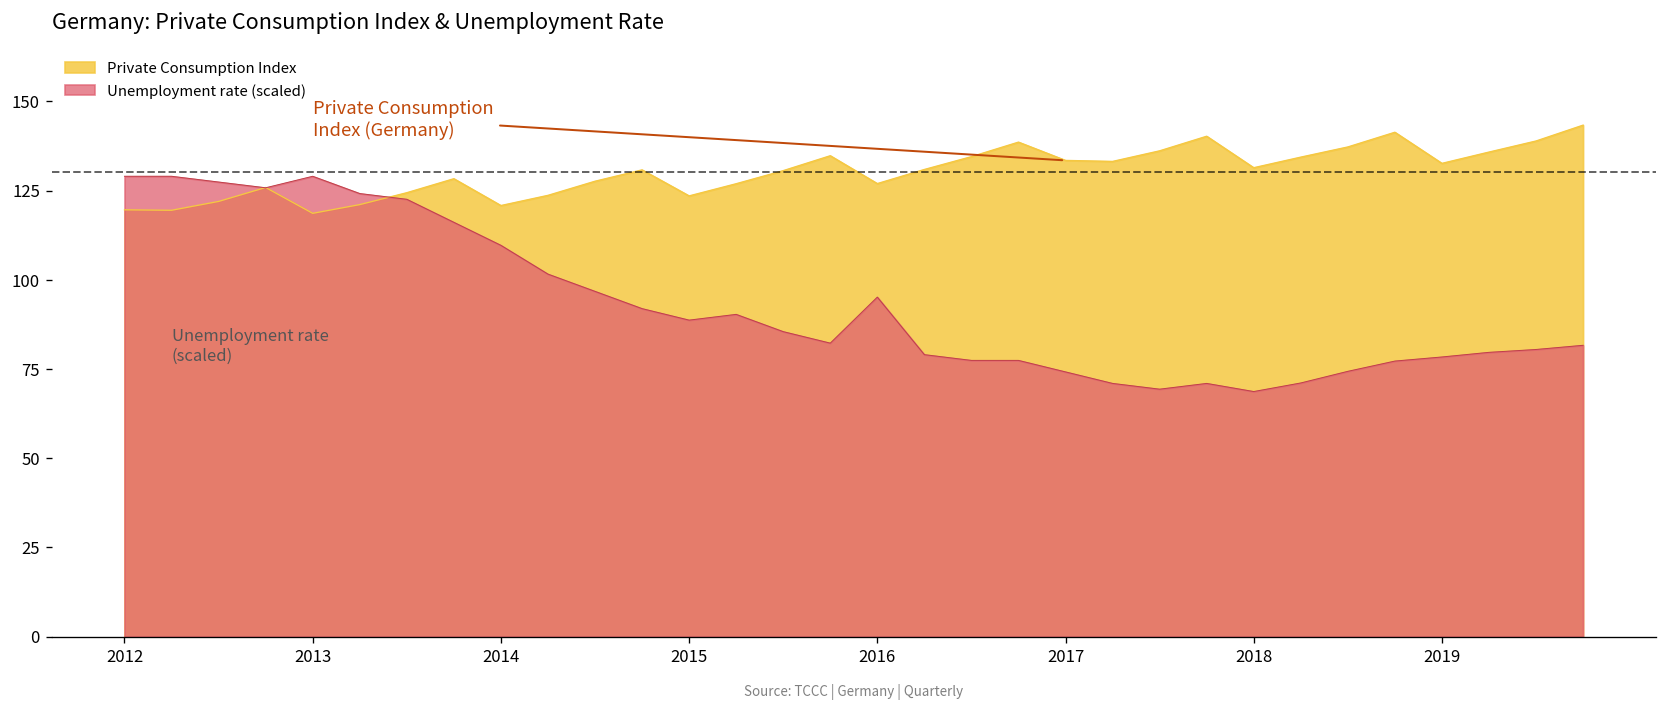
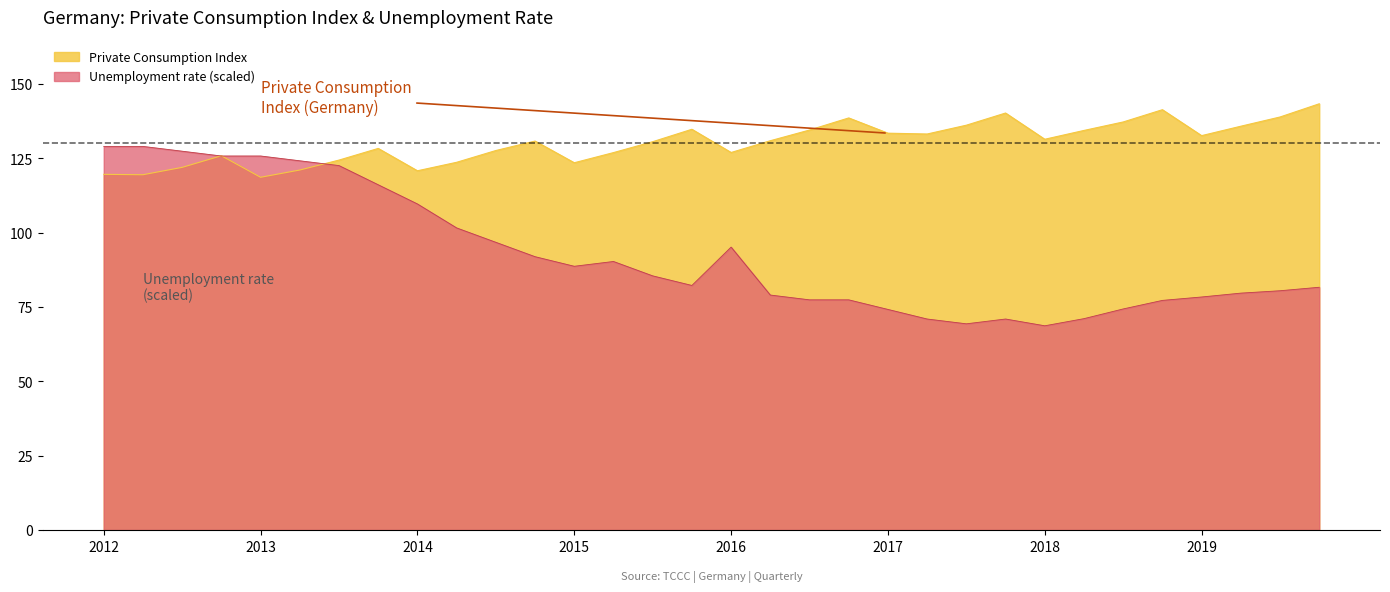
  {
    "Private Consumption Index": {
      "2012": 120,
      "2013": 119,
      "2014": 121,
      "2015": 124,
      "2016": 127,
      "2017": 133,
      "2018": 131,
      "2019": 133
    },
    "Unemployment rate (scaled)": {
      "2012": 129,
-     "2013": 129,
+     "2013": 126,
      "2014": 110,
      "2015": 89,
      "2016": 95,
      "2017": 74,
      "2018": 69,
      "2019": 78
    }
  }
